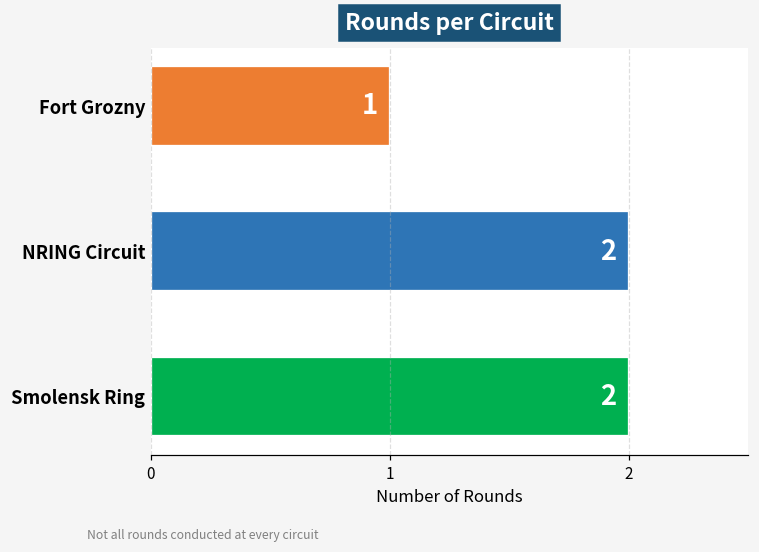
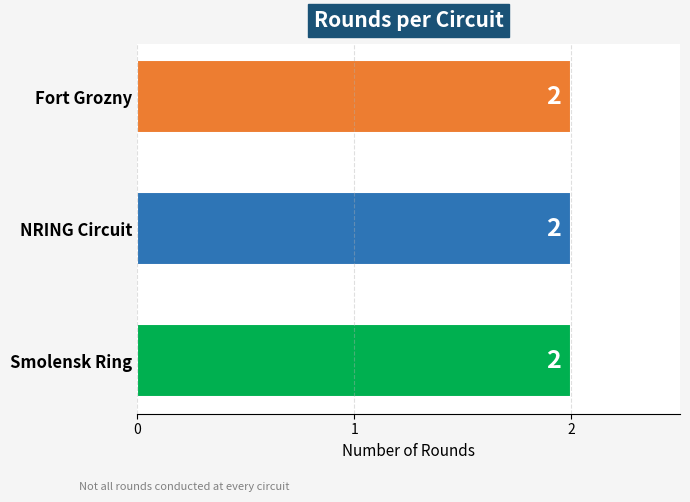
  {
-   "Fort Grozny": 1,
+   "Fort Grozny": 2,
    "NRING Circuit": 2,
    "Smolensk Ring": 2
  }
